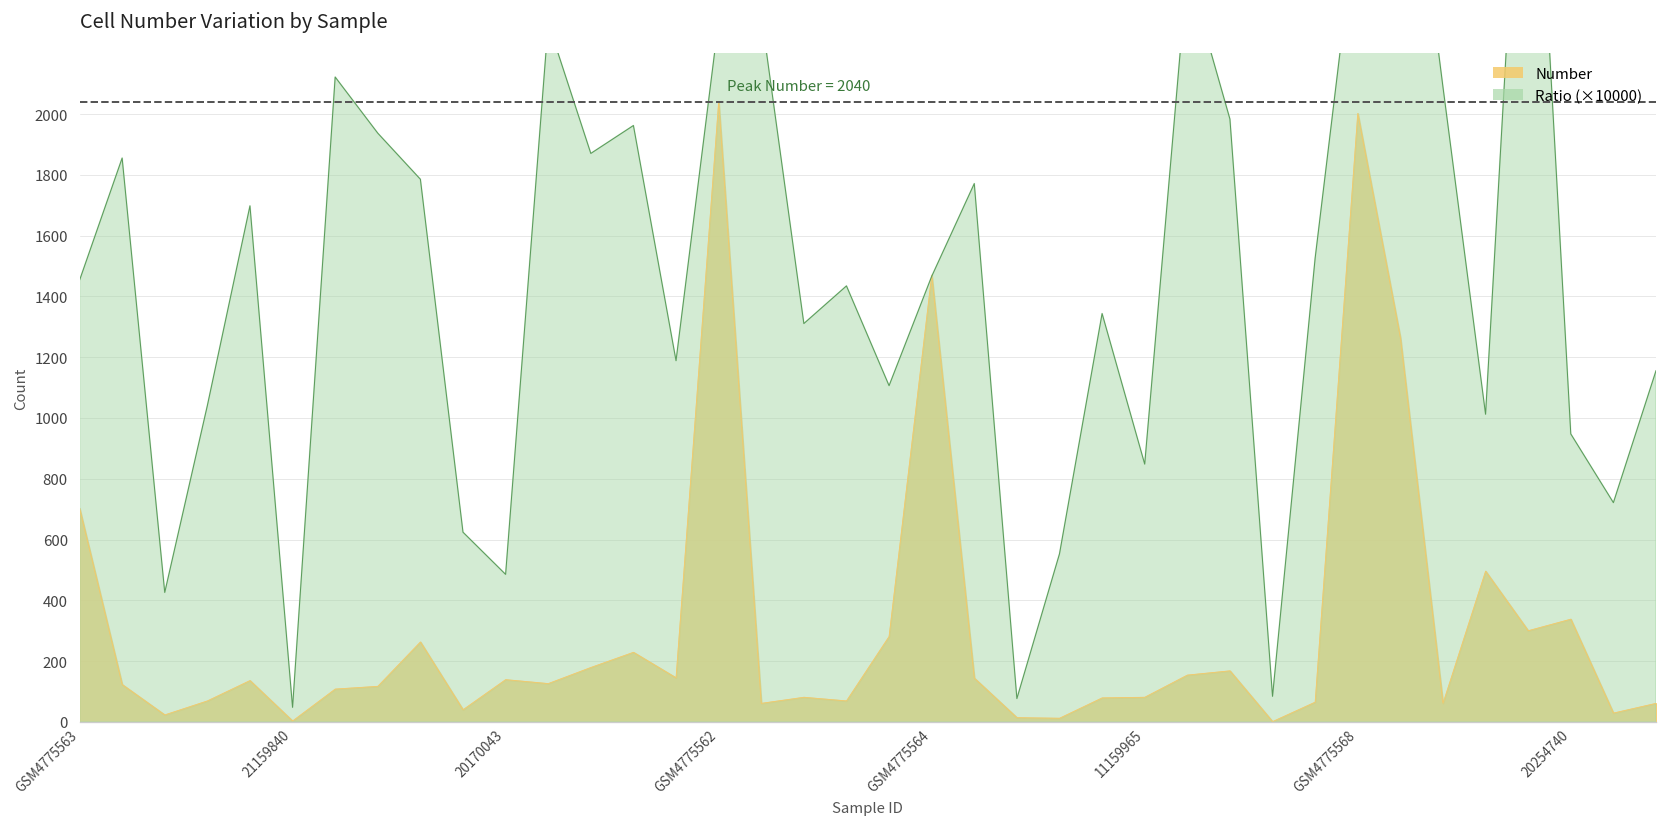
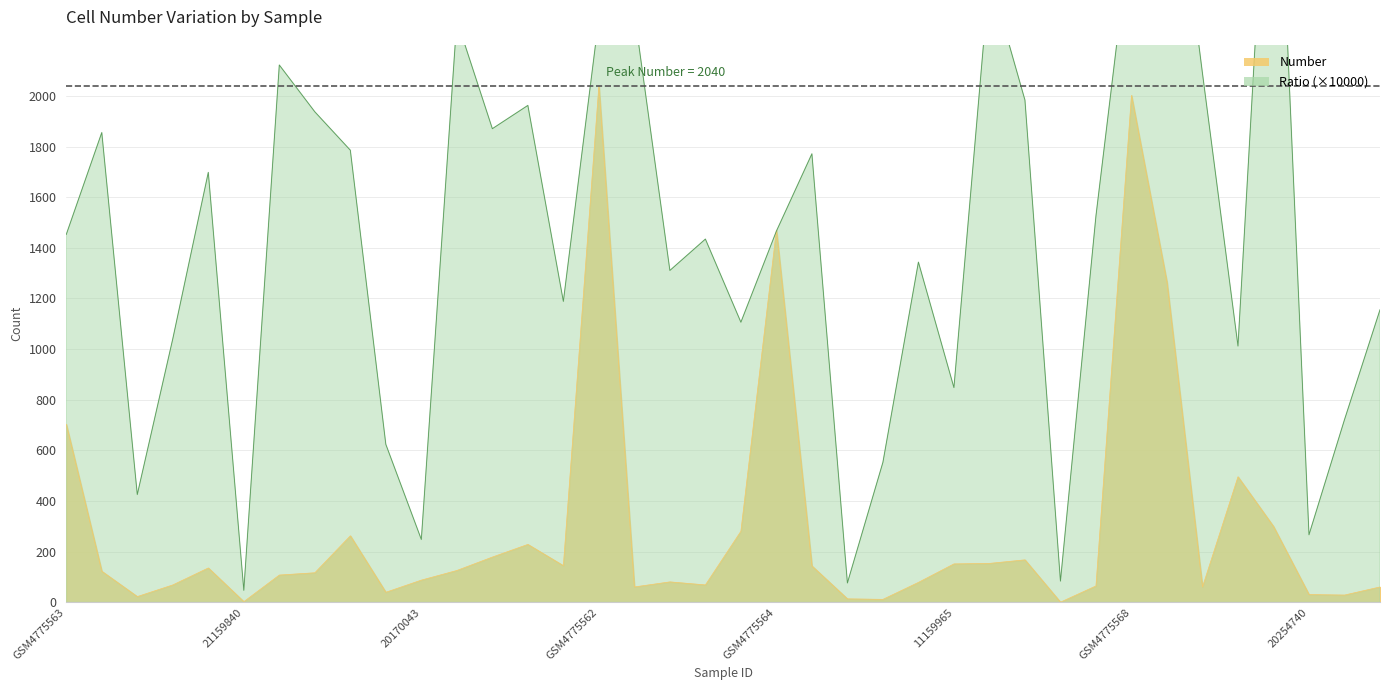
  {
    "Number": {
      "GSM4775563": 700,
      "21159840": 0,
-     "20170043": 140,
-     "11159965": 80,
+     "20170043": 90,
+     "11159965": 150,
      "GSM4775568": 2000,
-     "20254740": 340
+     "20254740": 30
    },
    "Ratio (×10000)": {
      "GSM4775563": 1450,
      "21159840": 50,
-     "20170043": 490,
+     "20170043": 250,
      "11159965": 850,
-     "20254740": 950
+     "20254740": 270
    }
  }
